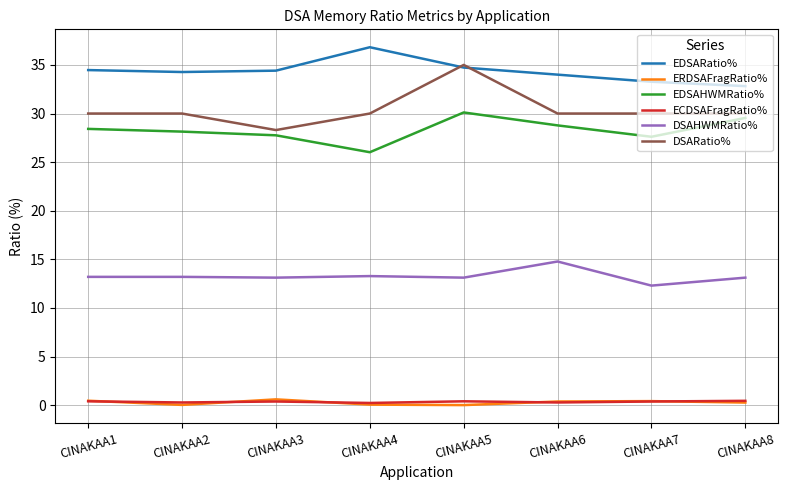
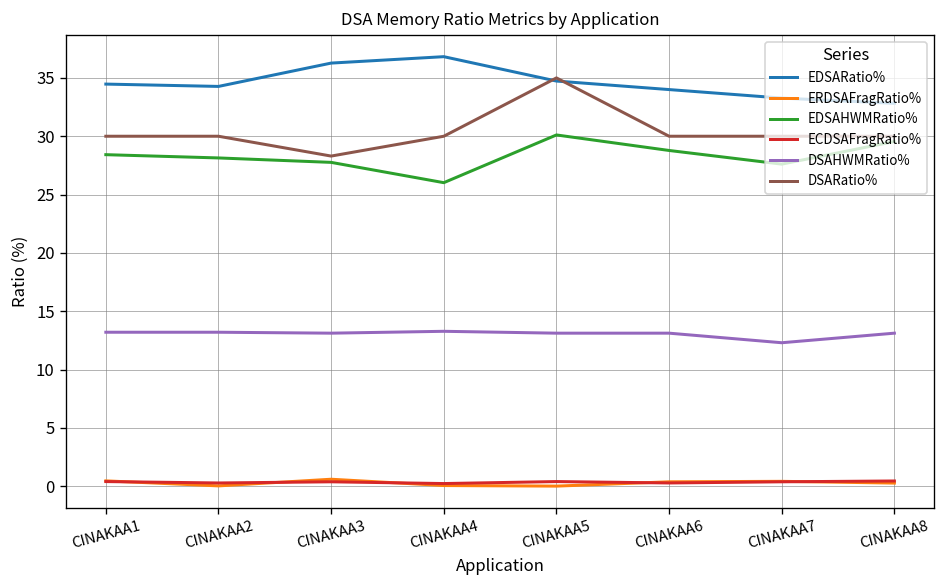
  {
    "EDSARatio%": {
      "CINAKAA1": 34,
      "CINAKAA2": 34,
-     "CINAKAA3": 34,
+     "CINAKAA3": 36,
      "CINAKAA4": 37,
      "CINAKAA5": 35,
      "CINAKAA6": 34
    },
    "ERDSAFragRatio%": {
      "CINAKAA5": 0
    },
    "EDSAHWMRatio%": {
      "CINAKAA1": 28,
      "CINAKAA2": 28,
      "CINAKAA3": 28,
      "CINAKAA4": 26,
      "CINAKAA5": 30,
      "CINAKAA6": 29
    },
    "ECDSAFragRatio%": {
      "CINAKAA5": 0
    },
    "DSAHWMRatio%": {
      "CINAKAA1": 13,
      "CINAKAA2": 13,
      "CINAKAA3": 13,
      "CINAKAA4": 13,
      "CINAKAA5": 13,
-     "CINAKAA6": 15,
+     "CINAKAA6": 13,
      "CINAKAA7": 12,
      "CINAKAA8": 13
    },
    "DSARatio%": {
      "CINAKAA1": 30,
      "CINAKAA2": 30,
      "CINAKAA3": 28,
      "CINAKAA4": 30,
      "CINAKAA5": 35,
      "CINAKAA6": 30
    }
  }
